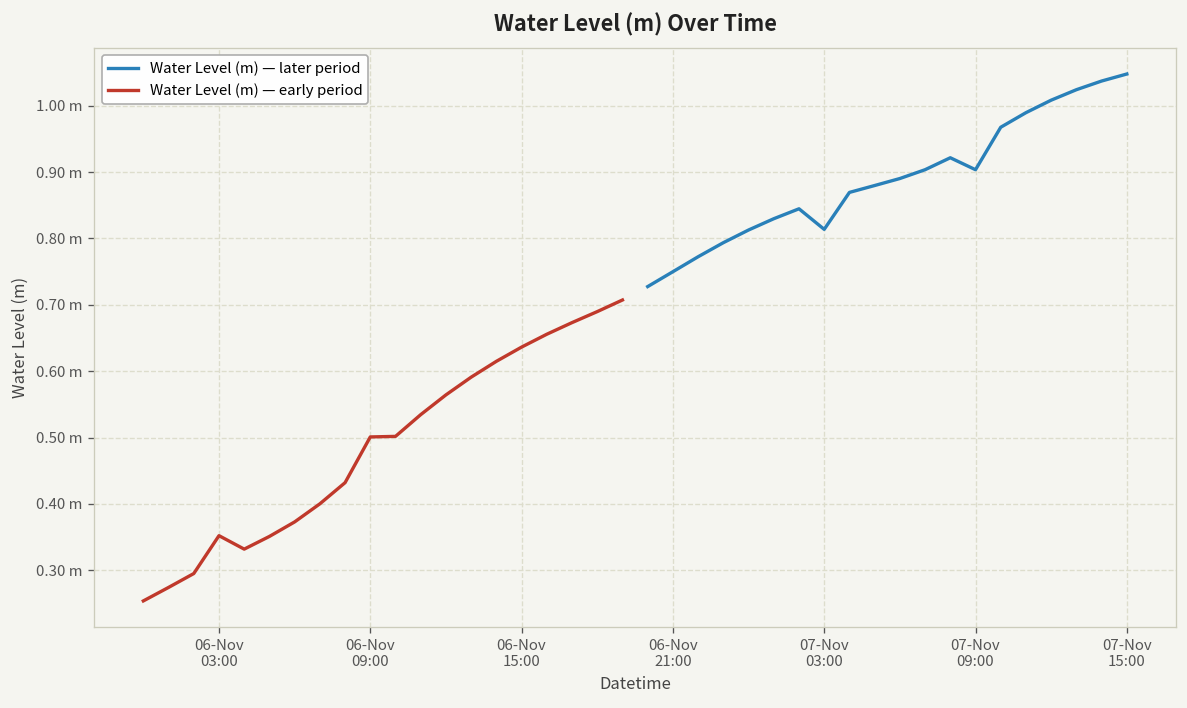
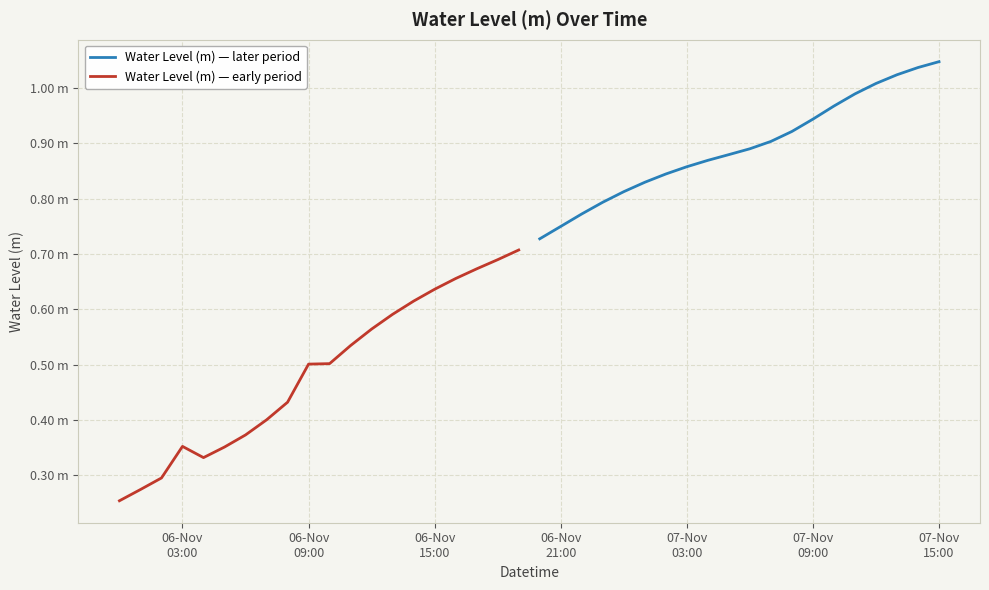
  {
    "Water Level (m) — later period": {
      "06-Nov 21:00": "0.75 m",
-     "07-Nov 03:00": "0.81 m",
-     "07-Nov 09:00": "0.90 m",
+     "07-Nov 03:00": "0.86 m",
+     "07-Nov 09:00": "0.94 m",
      "07-Nov 15:00": "1.05 m"
    },
    "Water Level (m) — early period": {
      "06-Nov 03:00": "0.35 m",
      "06-Nov 09:00": "0.50 m",
      "06-Nov 15:00": "0.64 m"
    }
  }
